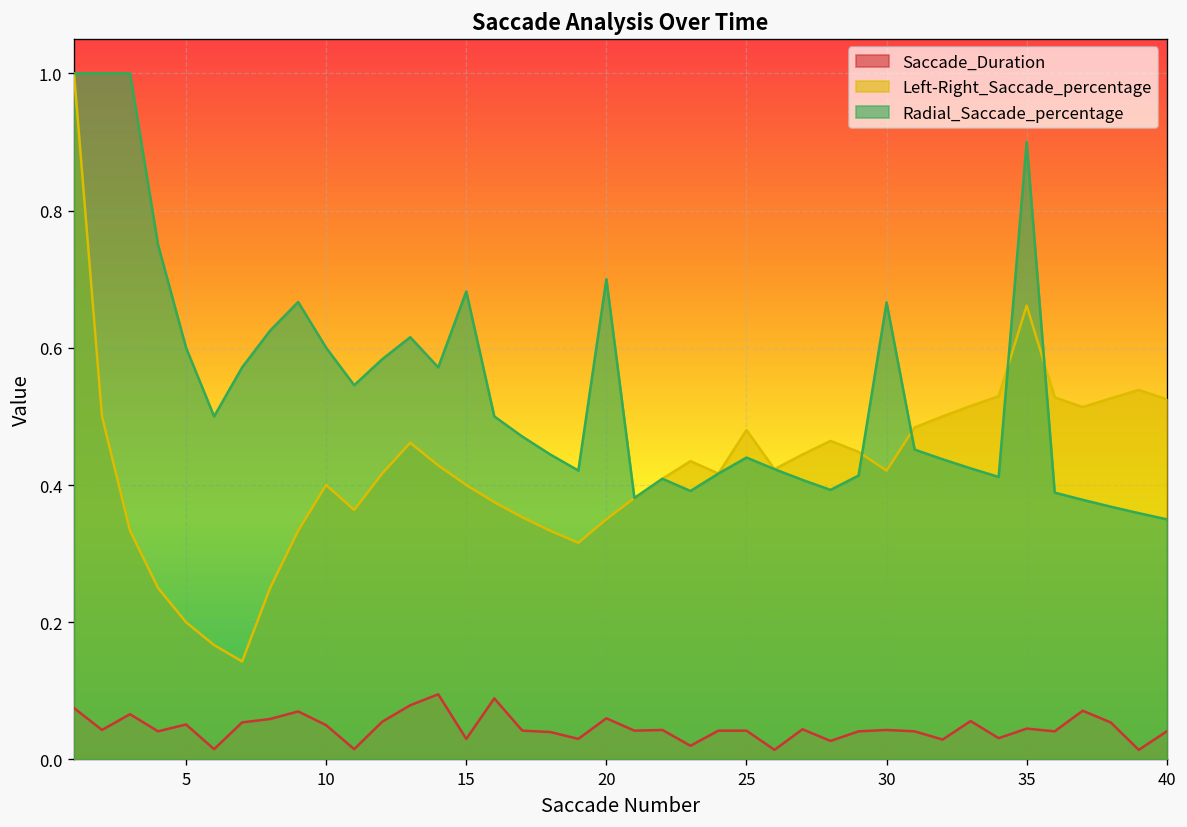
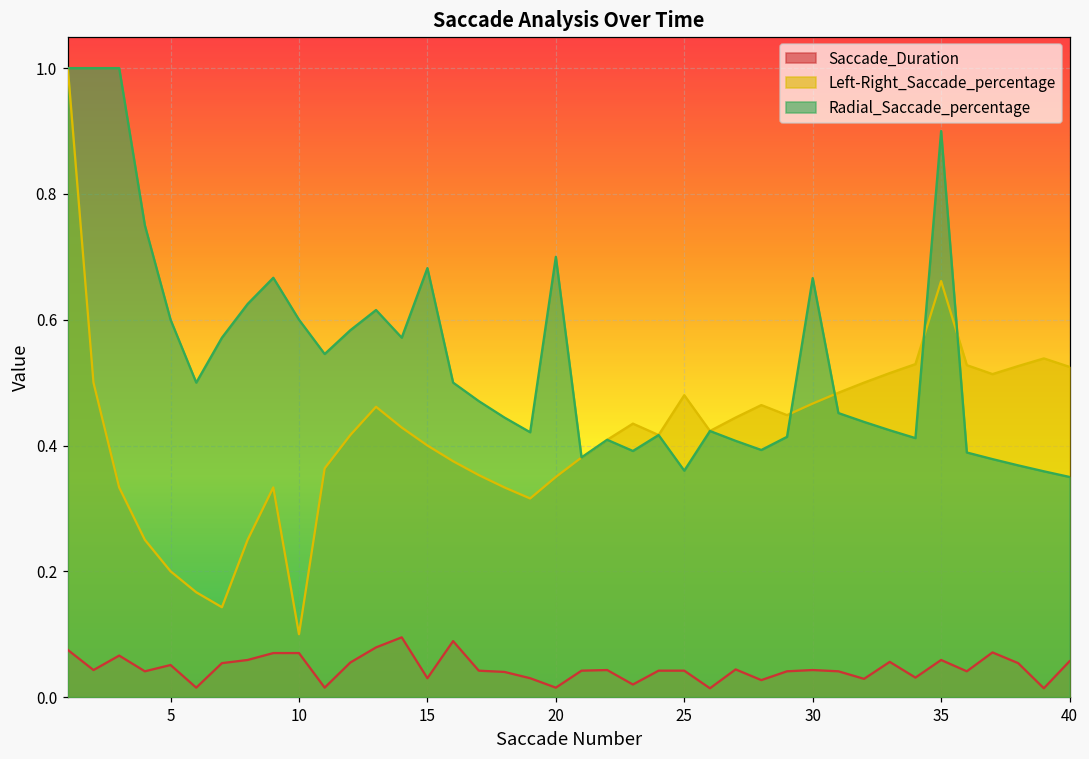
  {
    "Saccade_Duration": {
      "5": 0.05,
-     "10": 0.05,
+     "10": 0.07,
      "15": 0.03,
-     "20": 0.06,
+     "20": 0.02,
      "25": 0.04,
      "30": 0.04,
-     "35": 0.05,
-     "40": 0.04
+     "35": 0.06,
+     "40": 0.06
    },
    "Left-Right_Saccade_percentage": {
      "5": 0.20,
-     "10": 0.4,
+     "10": 0.1,
      "15": 0.40,
      "20": 0.35,
      "25": 0.48,
-     "30": 0.42,
+     "30": 0.47,
      "35": 0.66,
      "40": 0.53
    },
    "Radial_Saccade_percentage": {
      "5": 0.60,
      "10": 0.60,
      "15": 0.68,
      "20": 0.70,
-     "25": 0.44,
+     "25": 0.36,
      "30": 0.67,
      "35": 0.90,
      "40": 0.35
    }
  }
